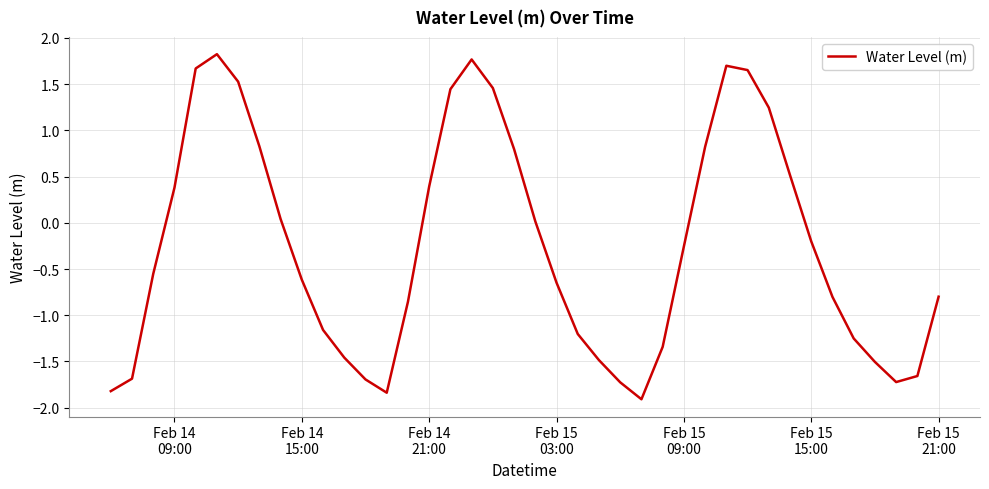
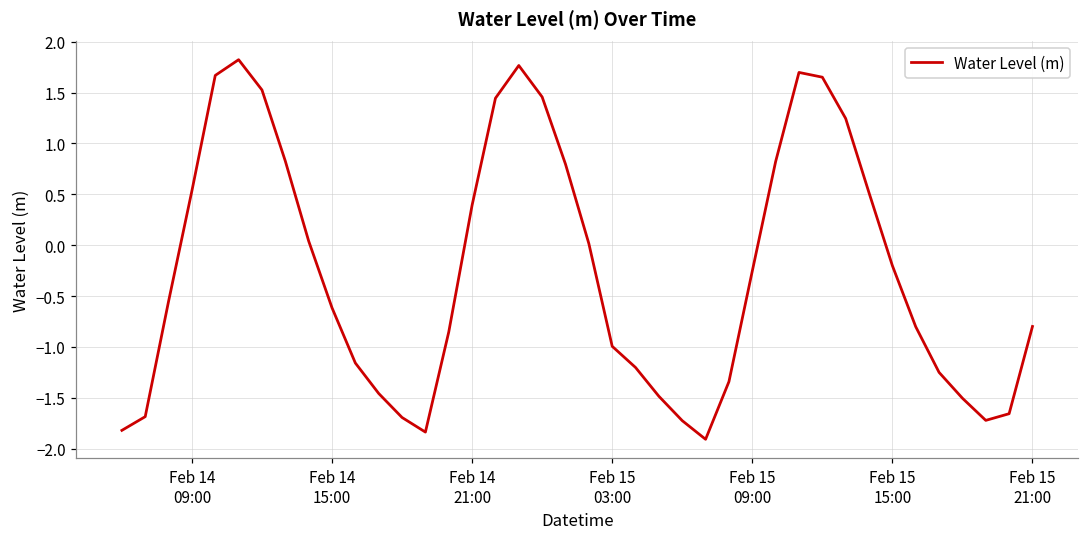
  {
-   "Feb 14 09:00": 0.4,
+   "Feb 14 09:00": 0.5,
    "Feb 14 15:00": -0.6,
    "Feb 14 21:00": 0.4,
-   "Feb 15 03:00": -0.6,
+   "Feb 15 03:00": -1.0,
    "Feb 15 09:00": -0.3,
    "Feb 15 15:00": -0.2,
    "Feb 15 21:00": -0.8
  }
